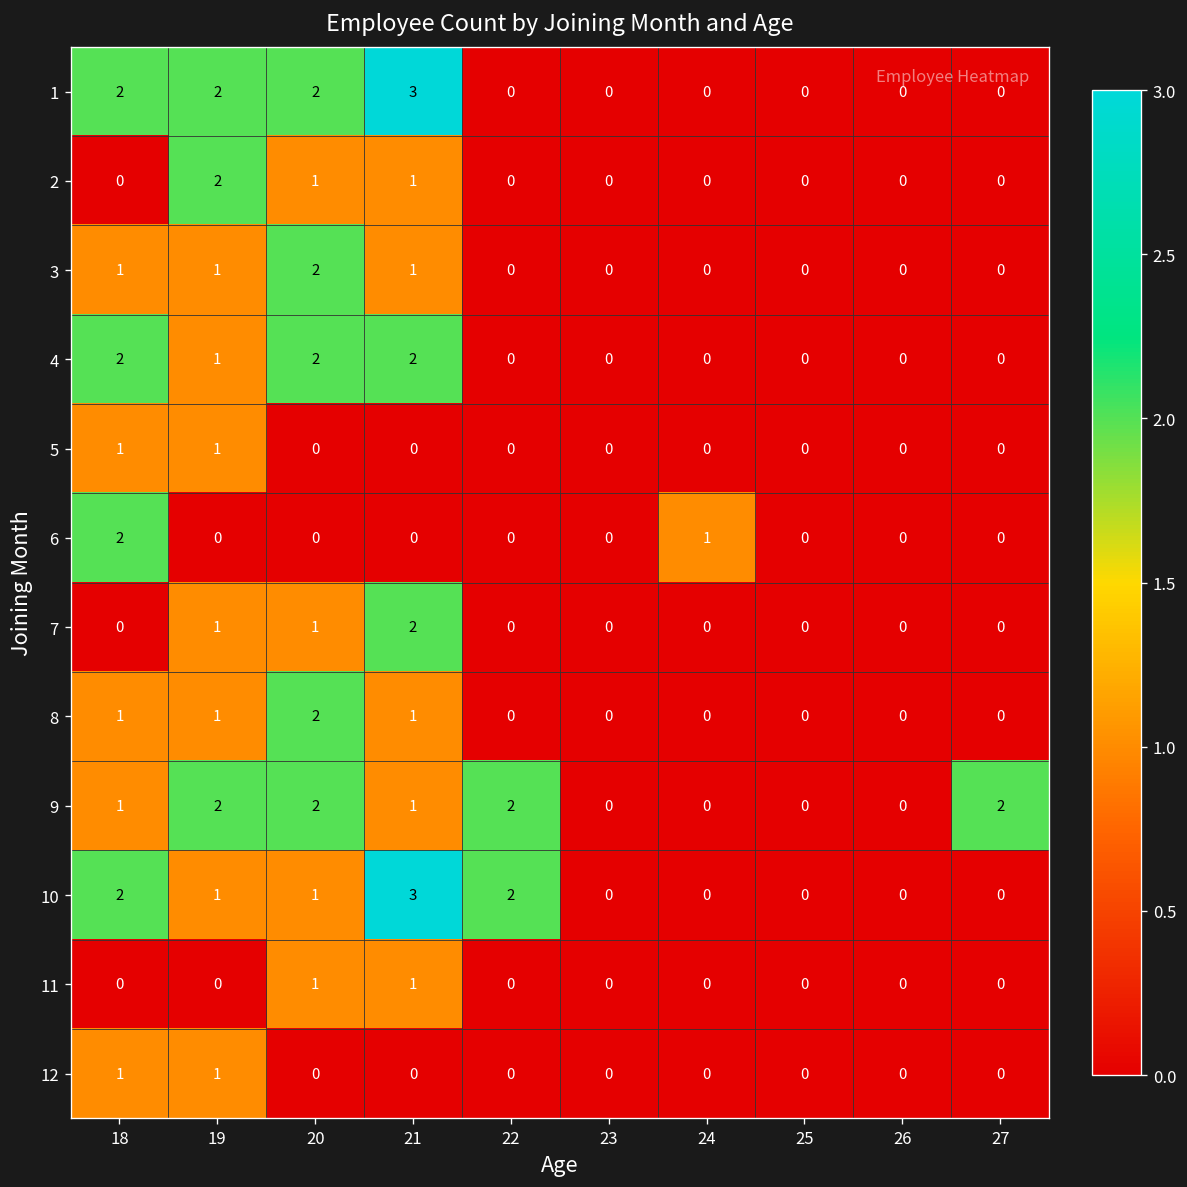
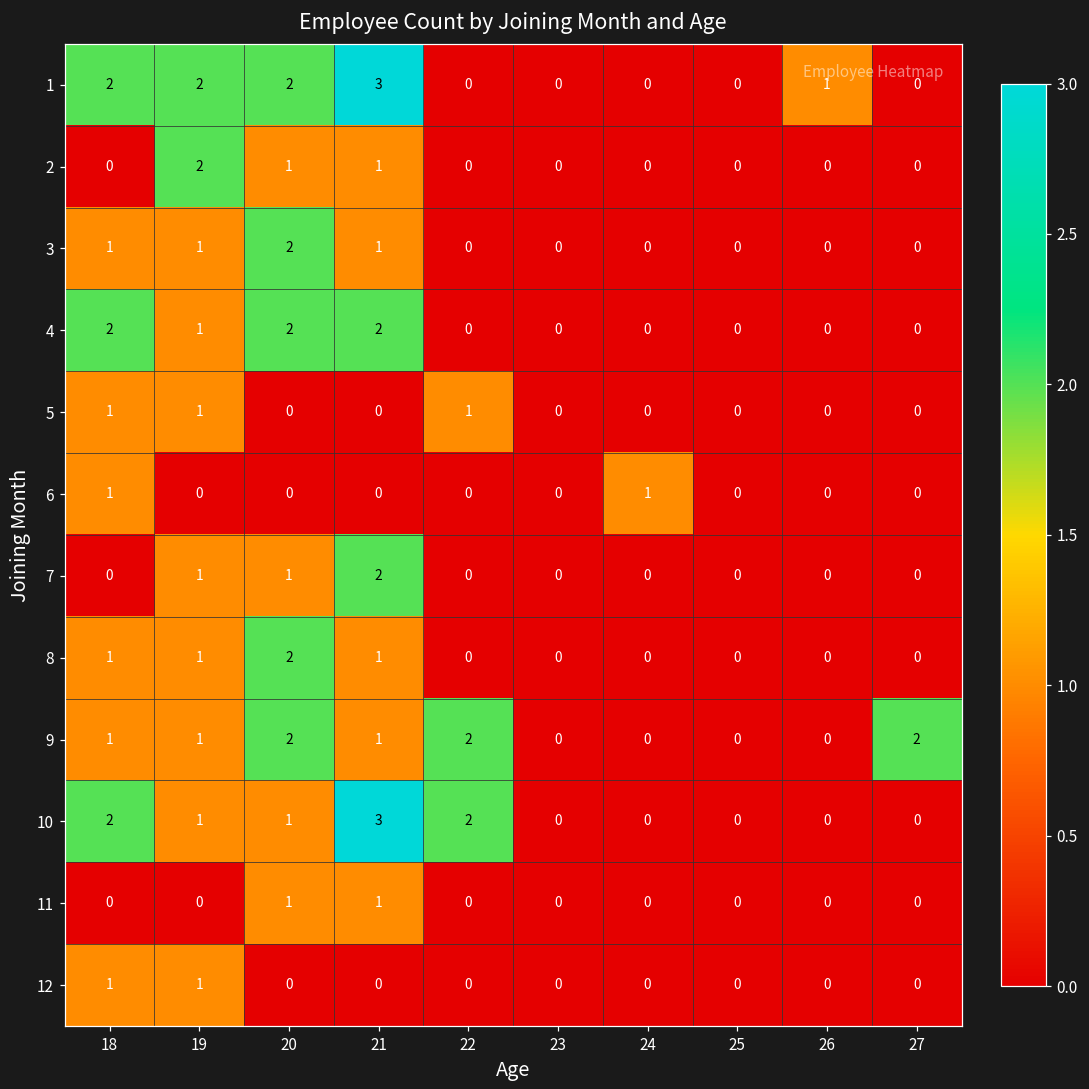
  {
    "1": {
      "18": 2,
      "19": 2,
      "20": 2,
      "21": 3,
      "22": 0,
      "23": 0,
      "24": 0,
      "25": 0,
-     "26": 0
+     "26": 1
    },
    "2": {
      "18": 0,
      "19": 2,
      "20": 1,
      "21": 1,
      "22": 0,
      "23": 0,
      "24": 0,
      "25": 0,
      "26": 0,
      "27": 0
    },
    "3": {
      "18": 1,
      "19": 1,
      "20": 2,
      "21": 1,
      "22": 0,
      "23": 0,
      "24": 0,
      "25": 0,
      "26": 0,
      "27": 0
    },
    "4": {
      "18": 2,
      "19": 1,
      "20": 2,
      "21": 2,
      "22": 0,
      "23": 0,
      "24": 0,
      "25": 0,
      "26": 0,
      "27": 0
    },
    "5": {
      "18": 1,
      "19": 1,
      "20": 0,
      "21": 0,
-     "22": 0,
+     "22": 1,
      "23": 0,
      "24": 0,
      "25": 0,
      "26": 0,
      "27": 0
    },
    "6": {
-     "18": 2,
+     "18": 1,
      "19": 0,
      "20": 0,
      "21": 0,
      "22": 0,
      "23": 0,
      "24": 1,
      "25": 0,
      "26": 0,
      "27": 0
    },
    "7": {
      "18": 0,
      "19": 1,
      "20": 1,
      "21": 2,
      "22": 0,
      "23": 0,
      "24": 0,
      "25": 0,
      "26": 0,
      "27": 0
    },
    "8": {
      "18": 1,
      "19": 1,
      "20": 2,
      "21": 1,
      "22": 0,
      "23": 0,
      "24": 0,
      "25": 0,
      "26": 0,
      "27": 0
    },
    "9": {
      "18": 1,
-     "19": 2,
+     "19": 1,
      "20": 2,
      "21": 1,
      "22": 2,
      "23": 0,
      "24": 0,
      "25": 0,
      "26": 0,
      "27": 2
    },
    "10": {
      "18": 2,
      "19": 1,
      "20": 1,
      "21": 3,
      "22": 2,
      "23": 0,
      "24": 0,
      "25": 0,
      "26": 0,
      "27": 0
    },
    "11": {
      "18": 0,
      "19": 0,
      "20": 1,
      "21": 1,
      "22": 0,
      "23": 0,
      "24": 0,
      "25": 0,
      "26": 0,
      "27": 0
    },
    "12": {
      "18": 1,
      "19": 1,
      "20": 0,
      "21": 0,
      "22": 0,
      "23": 0,
      "24": 0,
      "25": 0,
      "26": 0,
      "27": 0
    }
  }
